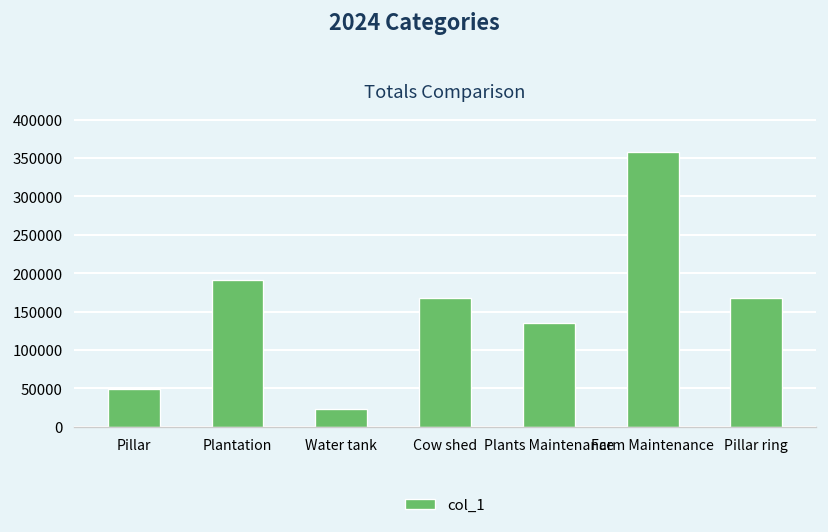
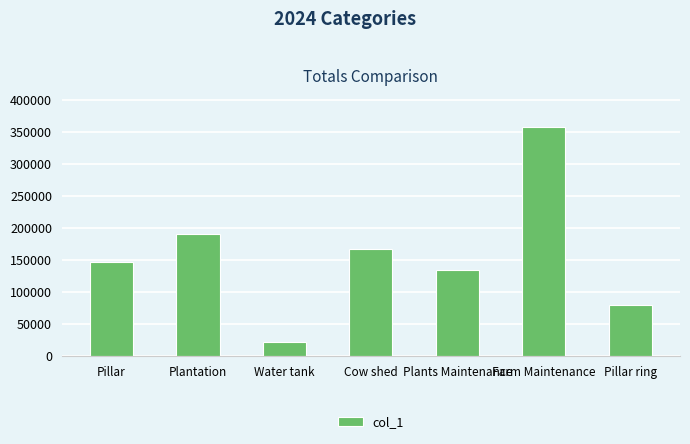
  {
-   "Pillar": 50000,
+   "Pillar": 150000,
    "Plantation": 190000,
    "Water tank": 20000,
    "Cow shed": 170000,
-   "Pillar ring": 170000
+   "Pillar ring": 80000
  }
